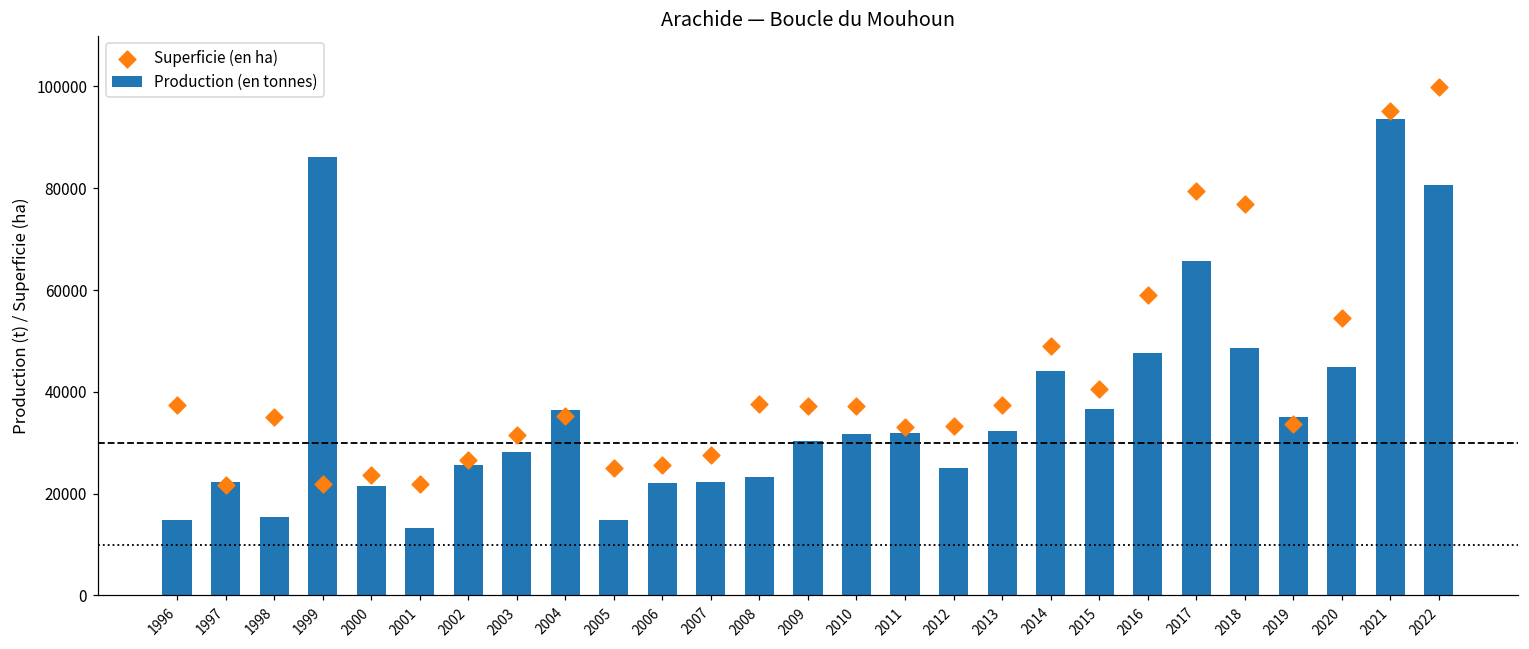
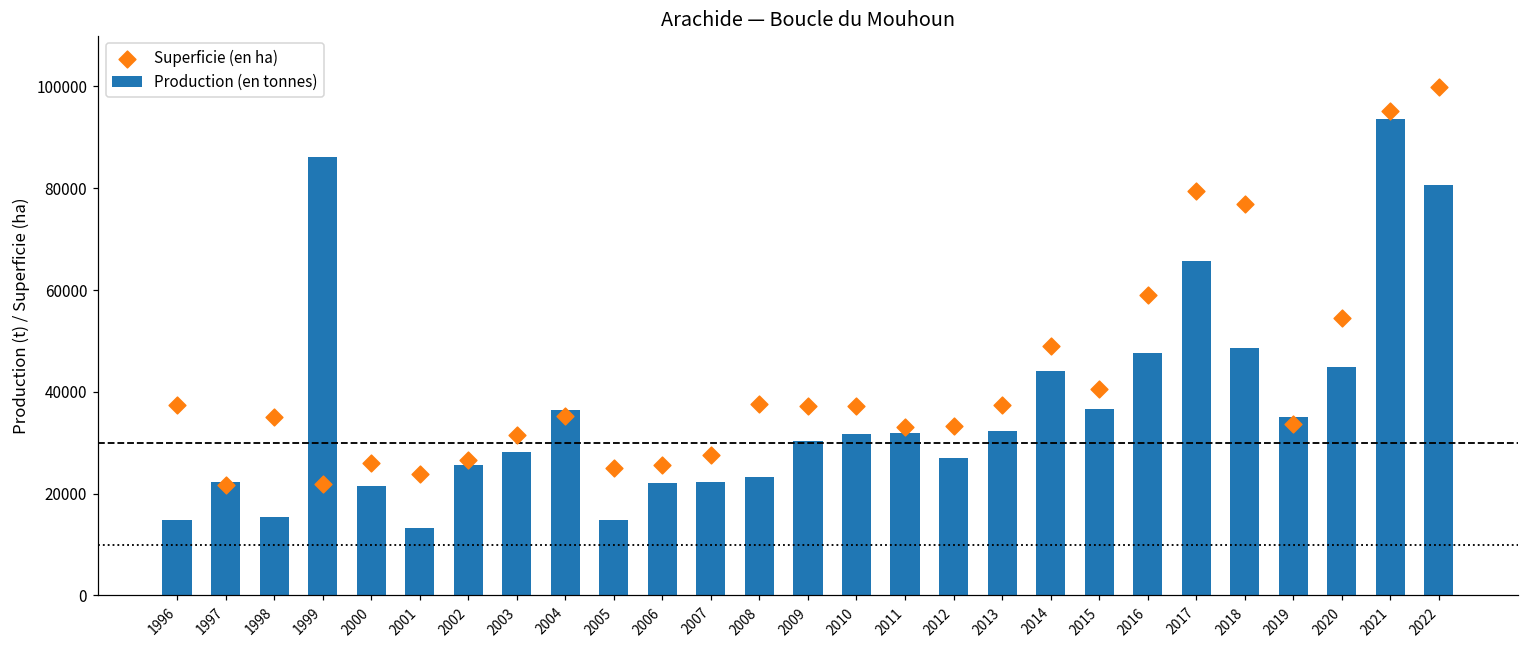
  {
    "Production (en tonnes)": {
      "1996": 15000,
      "1997": 22000,
      "1998": 15000,
      "1999": 86000,
      "2000": 22000,
      "2001": 13000,
      "2002": 26000,
      "2003": 28000,
      "2004": 36000,
      "2005": 15000,
      "2006": 22000,
      "2007": 22000,
      "2008": 23000,
      "2009": 30000,
      "2010": 32000,
      "2011": 32000,
-     "2012": 25000,
+     "2012": 27000,
      "2013": 32000,
      "2014": 44000,
      "2015": 37000,
      "2016": 48000,
      "2017": 66000,
      "2018": 49000,
      "2019": 35000,
      "2020": 45000,
      "2021": 94000,
      "2022": 81000
    },
    "Superficie (en ha)": {
-     "2000": 24000,
-     "2001": 22000
+     "2000": 26000,
+     "2001": 24000
    }
  }
